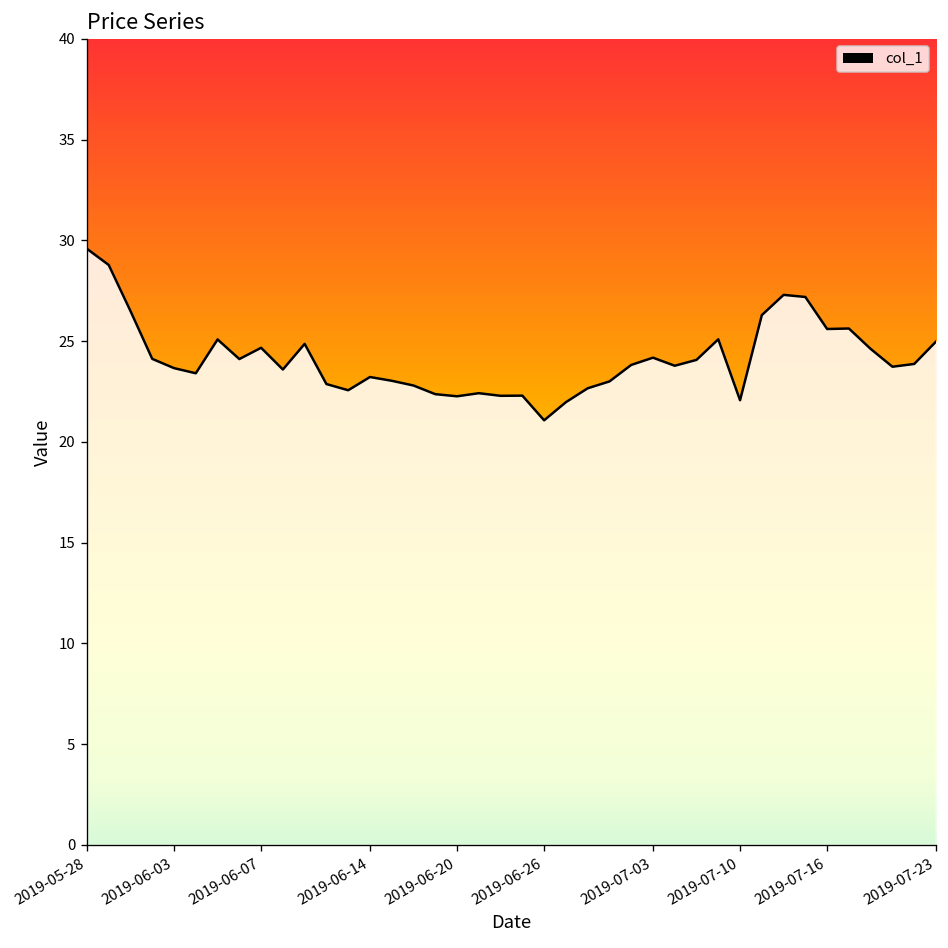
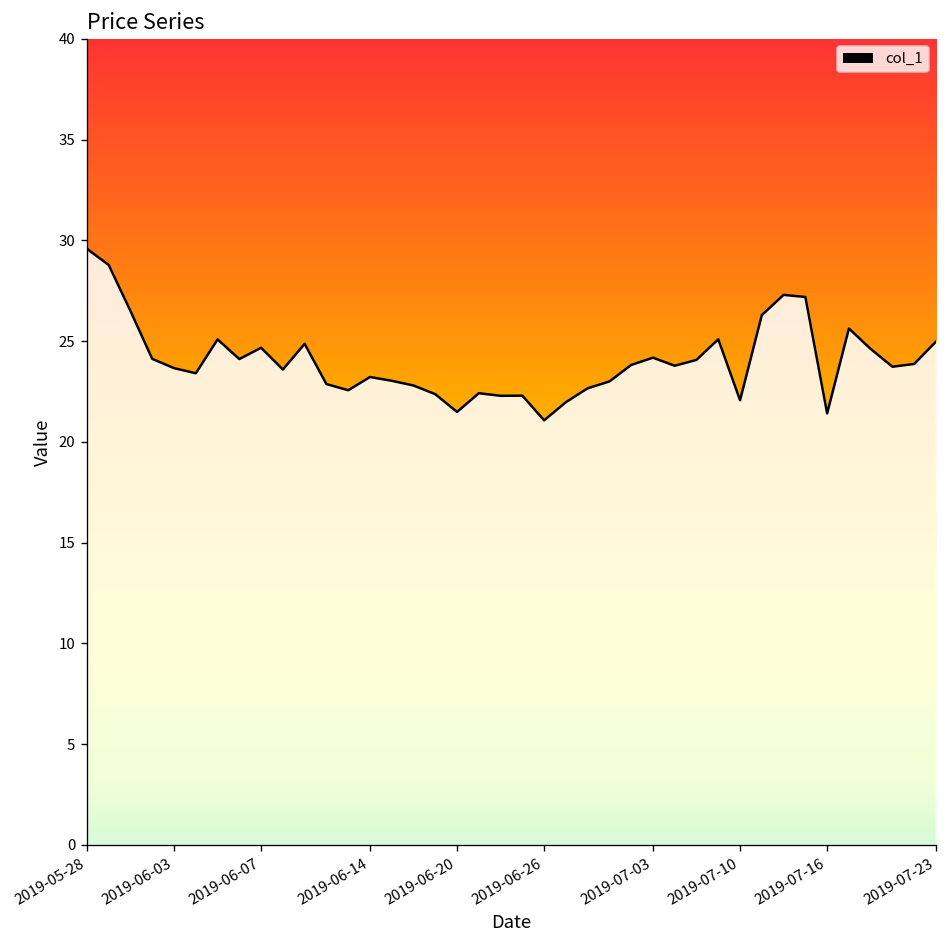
  {
    "2019-05-28": 29.6,
    "2019-06-03": 23.7,
    "2019-06-07": 24.7,
    "2019-06-14": 23.2,
-   "2019-06-20": 22.3,
+   "2019-06-20": 21.5,
    "2019-06-26": 21.1,
    "2019-07-03": 24.2,
    "2019-07-10": 22.1,
-   "2019-07-16": 25.6,
+   "2019-07-16": 21.4,
    "2019-07-23": 25.0
  }
